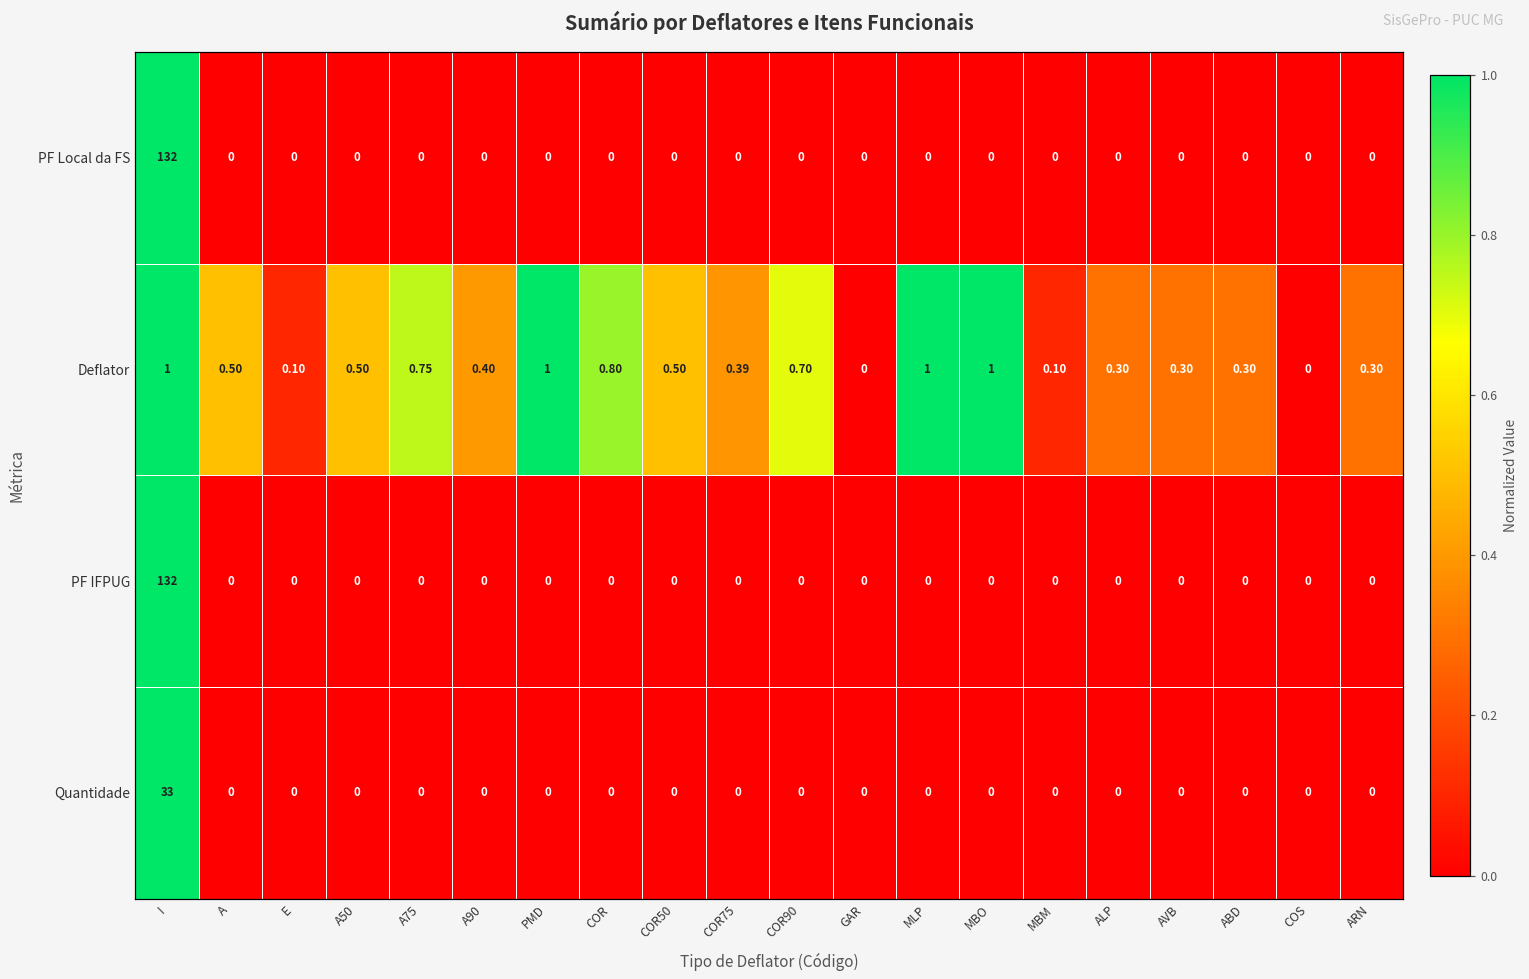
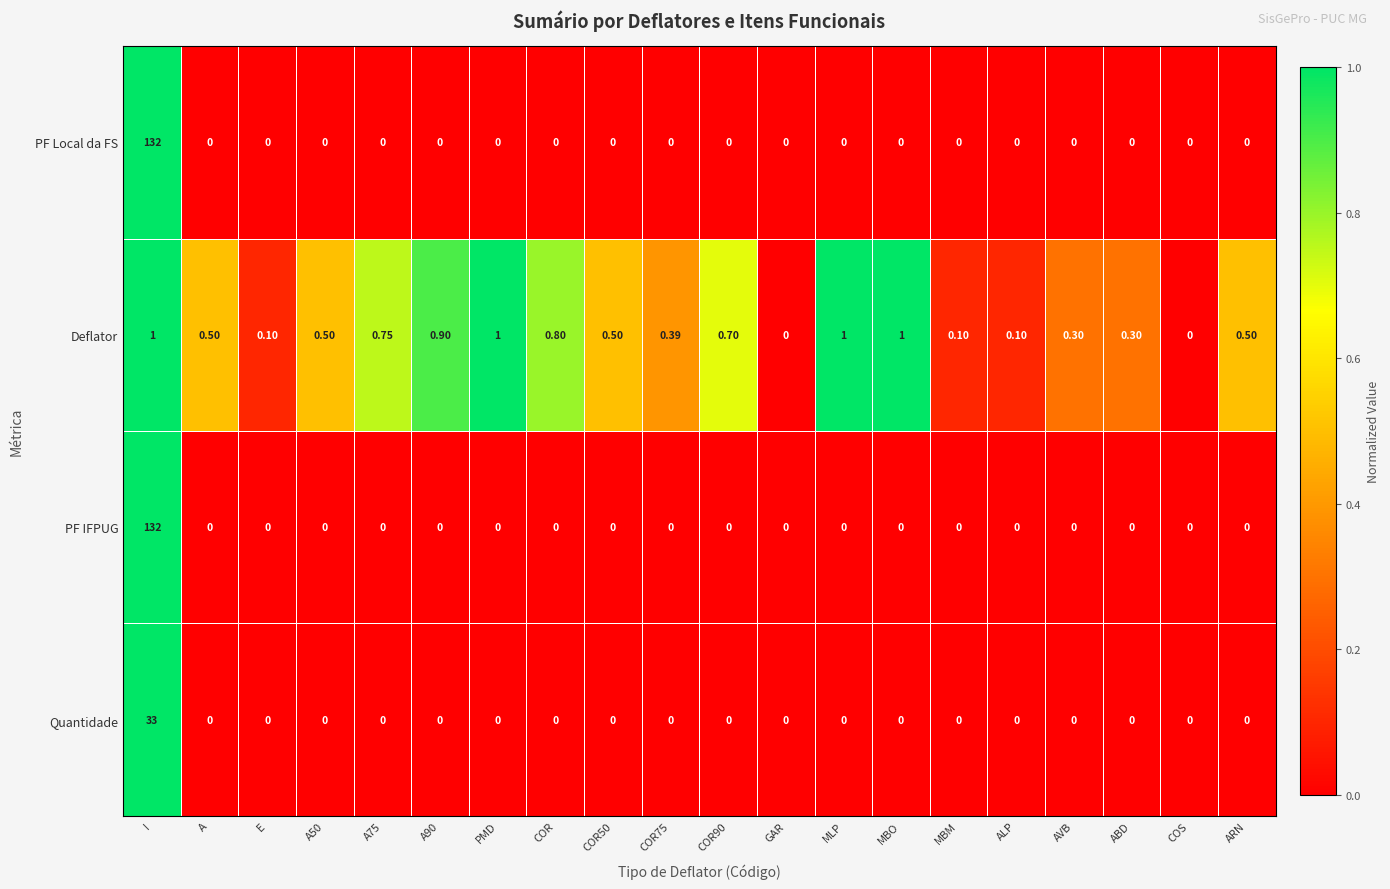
  {
    "PF Local da FS": {
      "I": 132,
      "A": 0,
      "E": 0,
      "A50": 0,
      "A75": 0,
      "A90": 0,
      "PMD": 0,
      "COR": 0,
      "COR50": 0,
      "COR75": 0,
      "COR90": 0,
      "GAR": 0,
      "MLP": 0,
      "MBO": 0,
      "MBM": 0,
      "ALP": 0,
      "AVB": 0,
      "ABD": 0,
      "COS": 0,
      "ARN": 0
    },
    "Deflator": {
      "I": 1,
      "A": 0.50,
      "E": 0.10,
      "A50": 0.50,
      "A75": 0.75,
-     "A90": 0.40,
+     "A90": 0.90,
      "PMD": 1,
      "COR": 0.80,
      "COR50": 0.50,
      "COR75": 0.39,
      "COR90": 0.70,
      "GAR": 0,
      "MLP": 1,
      "MBO": 1,
      "MBM": 0.10,
-     "ALP": 0.30,
+     "ALP": 0.10,
      "AVB": 0.30,
      "ABD": 0.30,
      "COS": 0,
-     "ARN": 0.30
+     "ARN": 0.50
    },
    "PF IFPUG": {
      "I": 132,
      "A": 0,
      "E": 0,
      "A50": 0,
      "A75": 0,
      "A90": 0,
      "PMD": 0,
      "COR": 0,
      "COR50": 0,
      "COR75": 0,
      "COR90": 0,
      "GAR": 0,
      "MLP": 0,
      "MBO": 0,
      "MBM": 0,
      "ALP": 0,
      "AVB": 0,
      "ABD": 0,
      "COS": 0,
      "ARN": 0
    },
    "Quantidade": {
      "I": 33,
      "A": 0,
      "E": 0,
      "A50": 0,
      "A75": 0,
      "A90": 0,
      "PMD": 0,
      "COR": 0,
      "COR50": 0,
      "COR75": 0,
      "COR90": 0,
      "GAR": 0,
      "MLP": 0,
      "MBO": 0,
      "MBM": 0,
      "ALP": 0,
      "AVB": 0,
      "ABD": 0,
      "COS": 0,
      "ARN": 0
    }
  }
